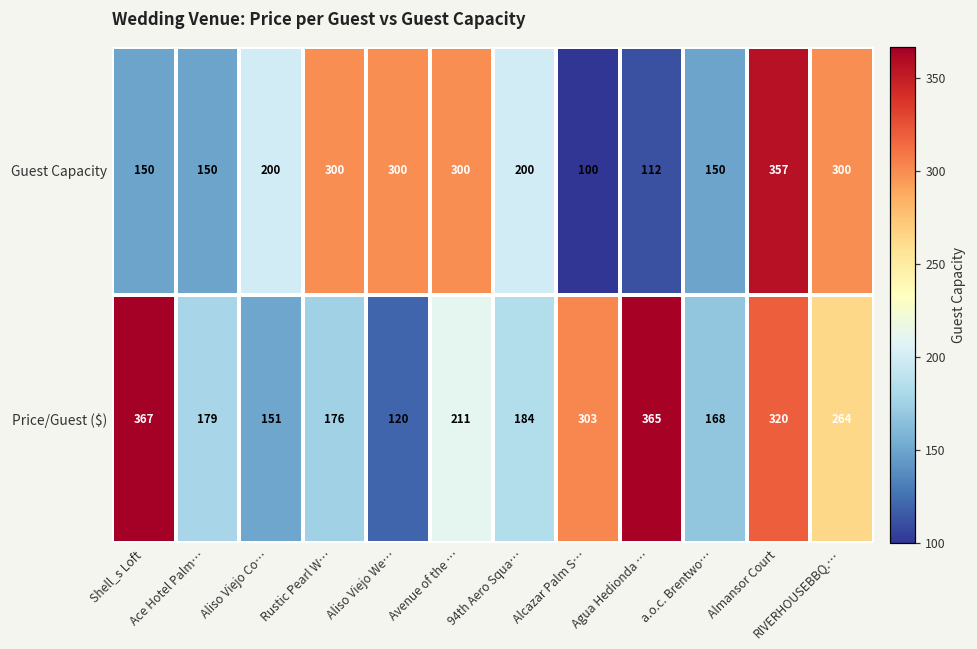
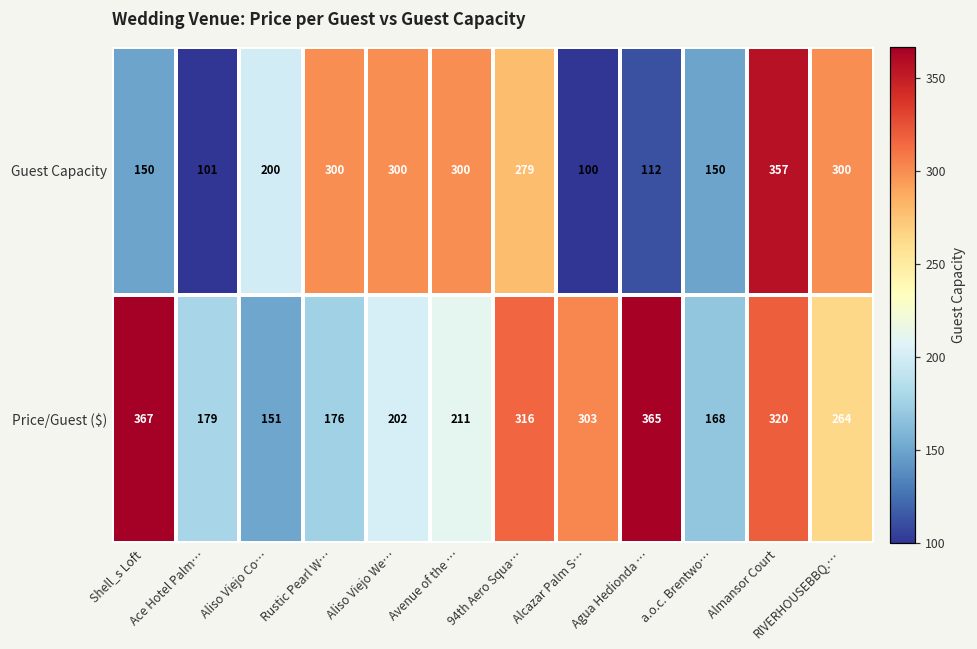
  {
    "Guest Capacity": {
      "Shell_s Loft": 150,
-     "Ace Hotel Palm…": 150,
+     "Ace Hotel Palm…": 101,
      "Aliso Viejo Co…": 200,
      "Rustic Pearl W…": 300,
      "Aliso Viejo We…": 300,
      "Avenue of the …": 300,
-     "94th Aero Squa…": 200,
+     "94th Aero Squa…": 279,
      "Alcazar Palm S…": 100,
      "Agua Hedionda …": 112,
      "a.o.c. Brentwo…": 150,
      "Almansor Court": 357,
      "RIVERHOUSEBBQ.…": 300
    },
    "Price/Guest ($)": {
      "Shell_s Loft": 367,
      "Ace Hotel Palm…": 179,
      "Aliso Viejo Co…": 151,
      "Rustic Pearl W…": 176,
-     "Aliso Viejo We…": 120,
+     "Aliso Viejo We…": 202,
      "Avenue of the …": 211,
-     "94th Aero Squa…": 184,
+     "94th Aero Squa…": 316,
      "Alcazar Palm S…": 303,
      "Agua Hedionda …": 365,
      "a.o.c. Brentwo…": 168,
      "Almansor Court": 320,
      "RIVERHOUSEBBQ.…": 264
    }
  }
